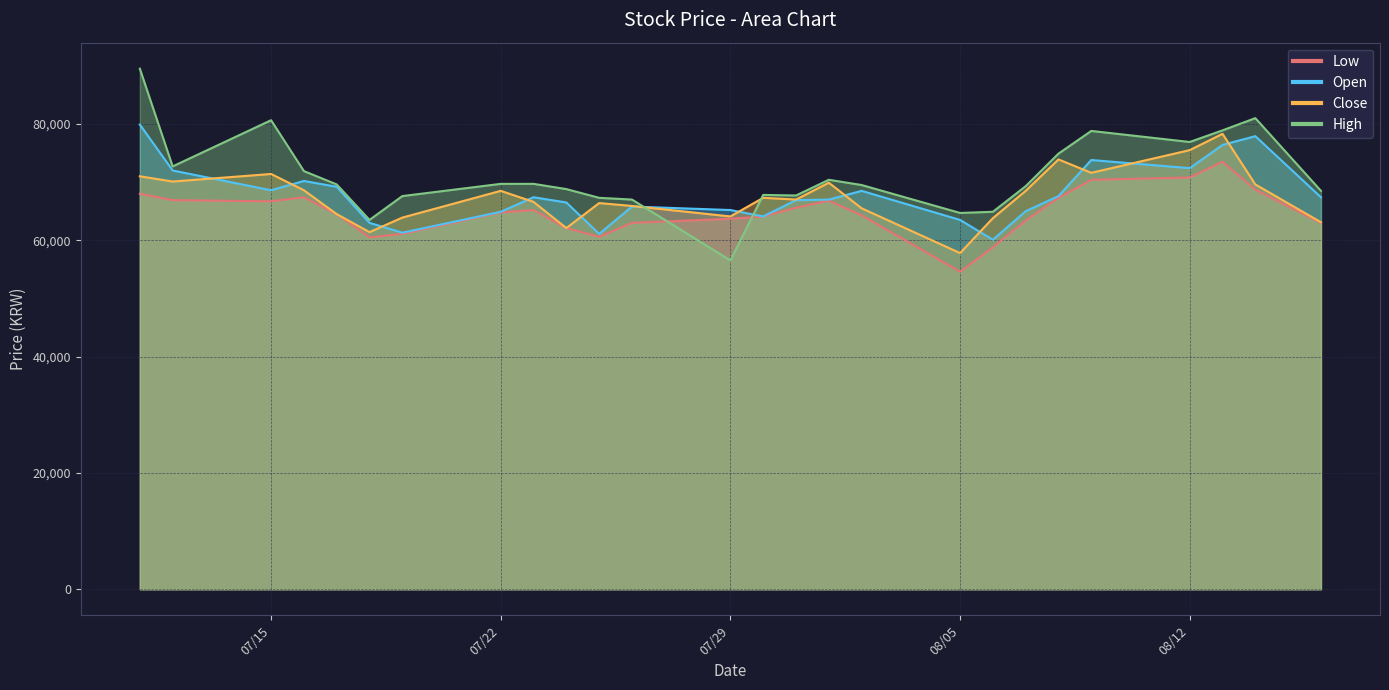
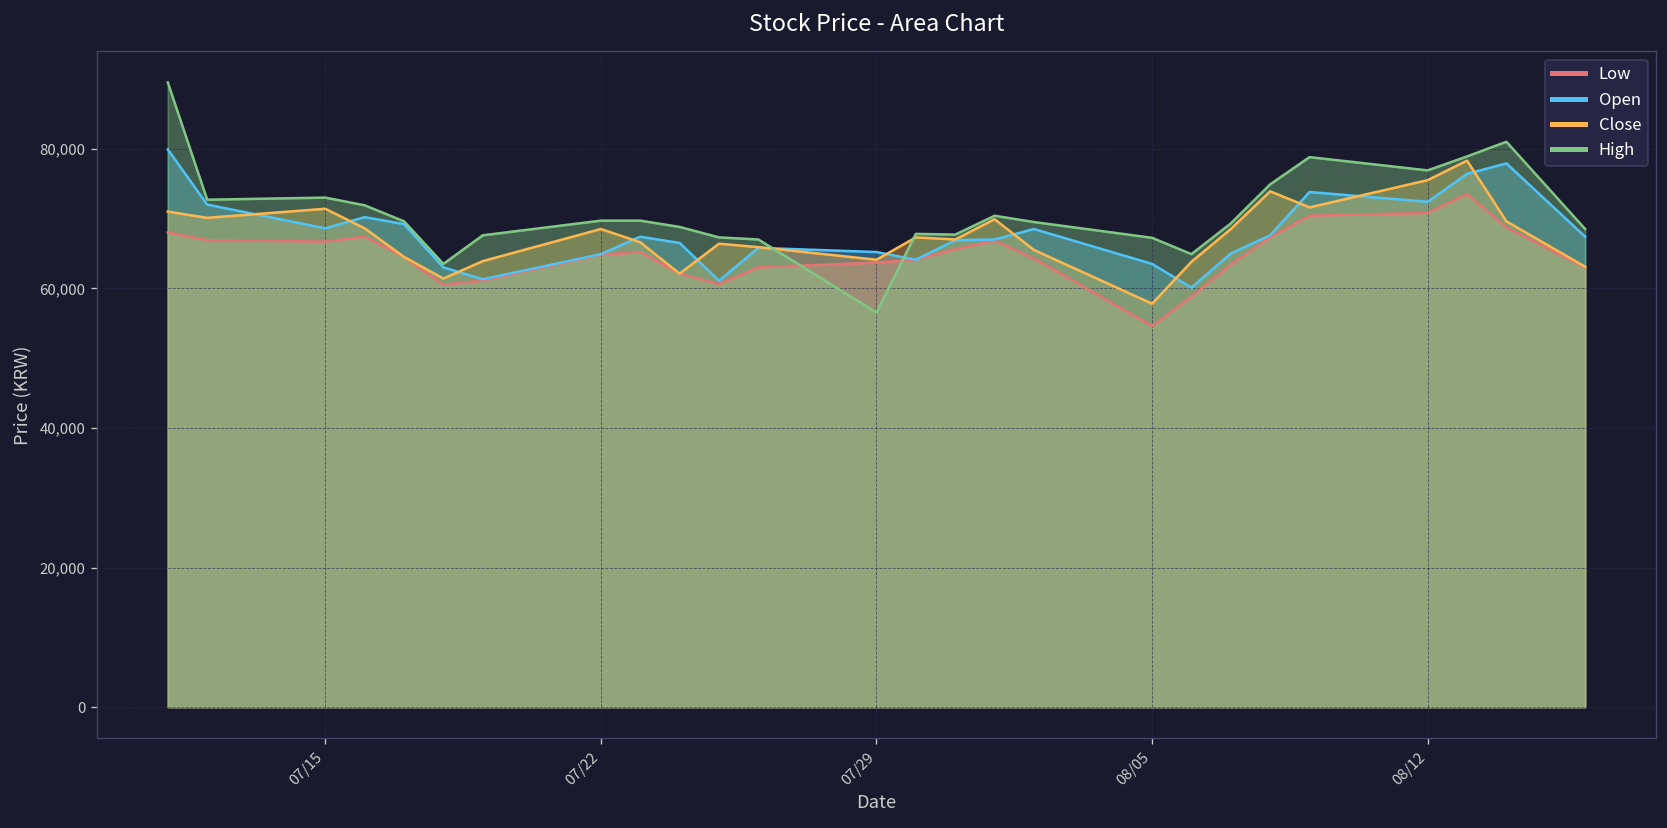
  {
    "Open": {
      "07/15": "69,000",
      "07/29": "65,000",
      "08/05": "64,000",
      "08/12": "72,000"
    },
    "High": {
-     "07/15": "81,000",
+     "07/15": "73,000",
      "07/22": "70,000",
      "07/29": "57,000",
-     "08/05": "65,000",
+     "08/05": "67,000",
      "08/12": "77,000"
    }
  }
